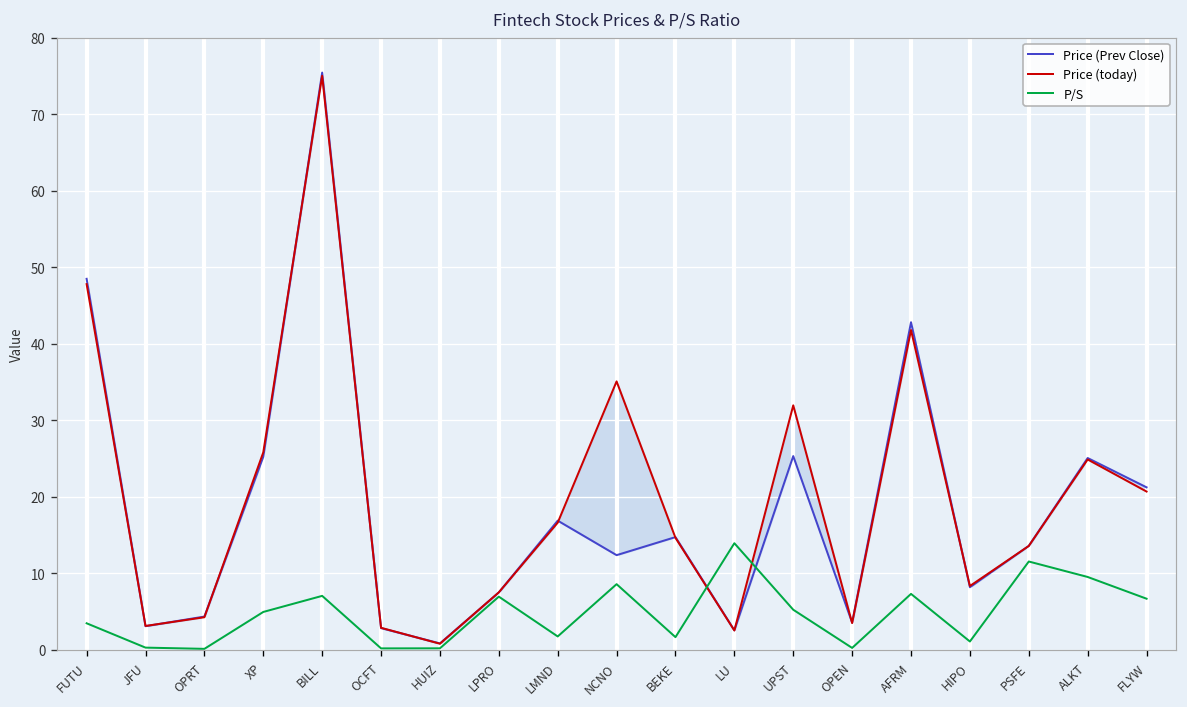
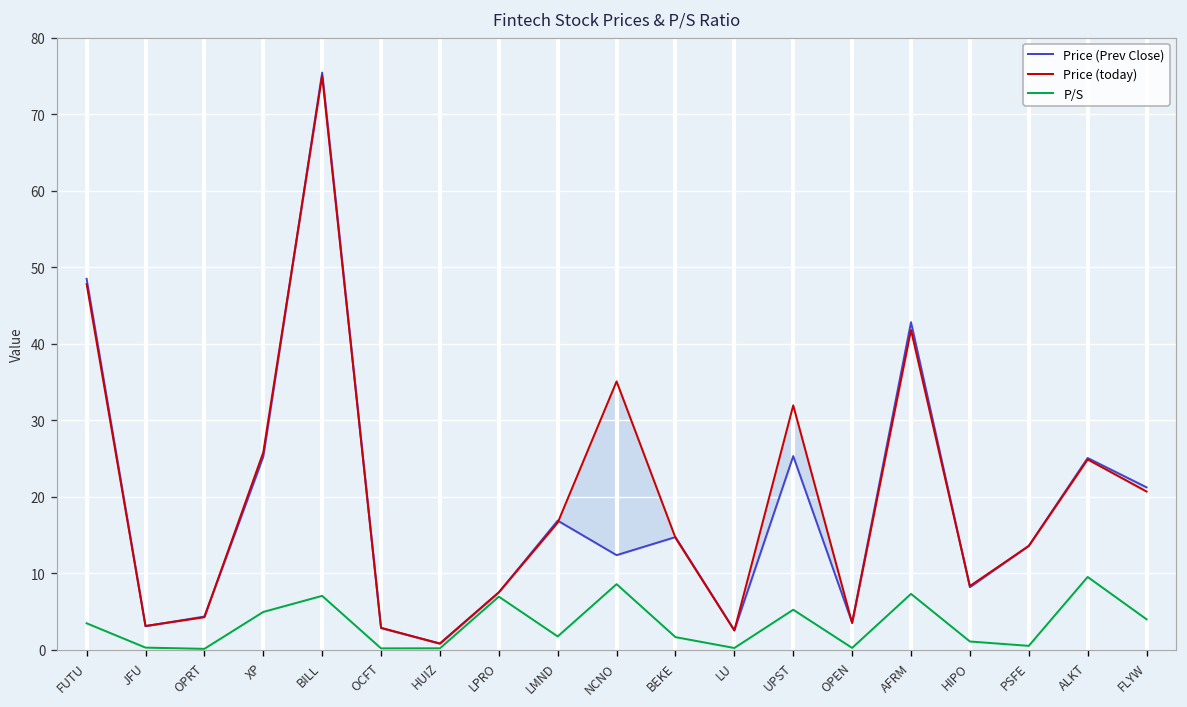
  {
    "Price (Prev Close)": {
      "XP": 25,
      "NCNO": 12,
      "UPST": 25
    },
    "Price (today)": {
      "FUTU": 48,
      "BILL": 75,
      "AFRM": 42,
      "FLYW": 21
    },
    "P/S": {
      "FUTU": 3,
      "JFU": 0,
      "OPRT": 0,
      "XP": 5,
      "BILL": 7,
      "OCFT": 0,
      "HUIZ": 0,
      "LPRO": 7,
      "LMND": 2,
      "NCNO": 9,
      "BEKE": 2,
-     "LU": 14,
+     "LU": 0,
      "UPST": 5,
      "OPEN": 0,
      "AFRM": 7,
      "HIPO": 1,
-     "PSFE": 12,
+     "PSFE": 1,
      "ALKT": 10,
-     "FLYW": 7
+     "FLYW": 4
    }
  }
